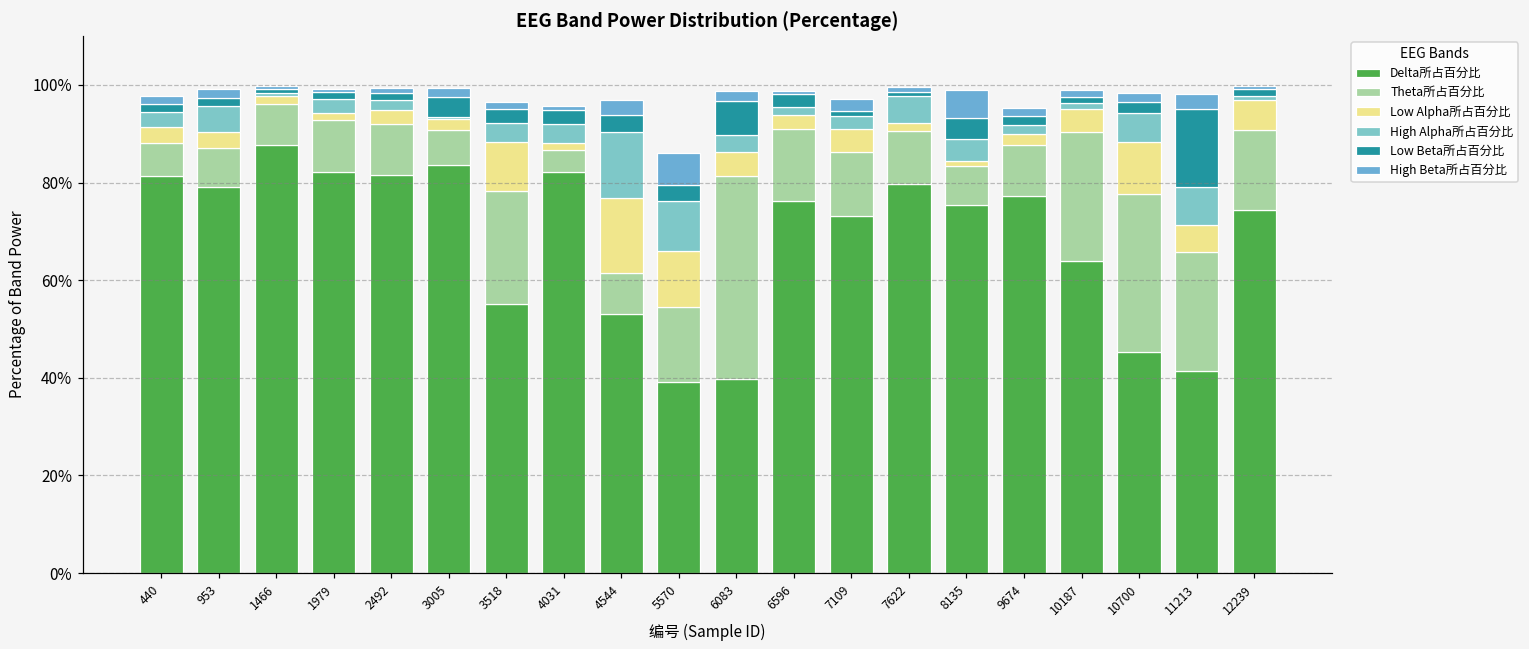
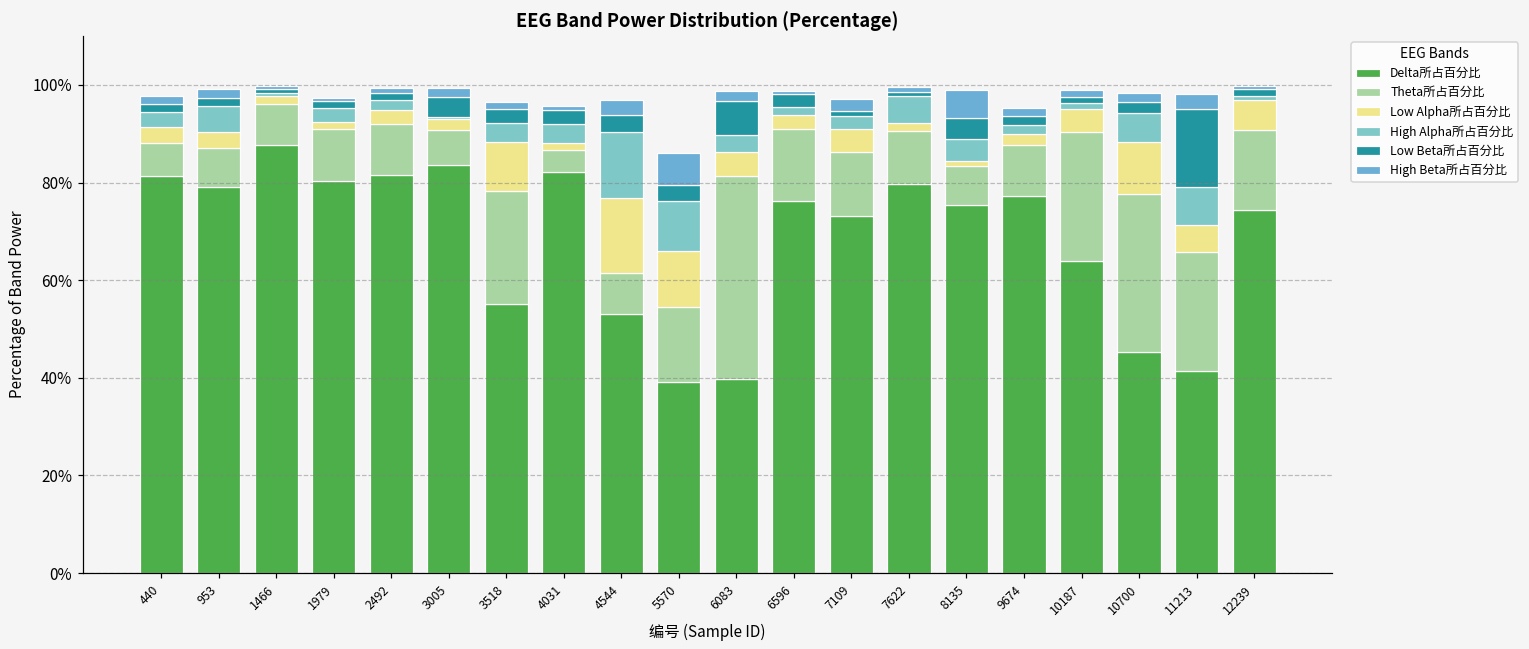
  {
    "Delta所占百分比": {
      "440": "81%",
      "953": "79%",
      "1466": "88%",
-     "1979": "82%",
+     "1979": "80%",
      "2492": "82%",
      "3005": "84%",
      "3518": "55%",
      "4031": "82%",
      "4544": "53%",
      "5570": "39%",
      "6083": "40%",
      "6596": "76%",
      "7109": "73%",
      "7622": "80%",
      "8135": "76%",
      "9674": "77%",
      "10187": "64%",
      "10700": "45%",
      "11213": "41%",
      "12239": "74%"
    },
    "Low Alpha所占百分比": {
      "440": "3%",
      "953": "3%",
      "1466": "2%",
      "1979": "1%",
      "2492": "3%",
      "3005": "2%",
      "3518": "10%",
      "4031": "1%",
      "4544": "15%",
      "5570": "11%",
      "6083": "5%",
      "6596": "3%",
      "7109": "5%",
      "7622": "2%",
      "8135": "1%",
      "9674": "2%",
      "10187": "5%",
      "10700": "11%",
      "11213": "6%",
      "12239": "6%"
    },
    "Low Beta所占百分比": {
      "440": "2%",
      "953": "2%",
      "1466": "1%",
      "1979": "1%",
      "2492": "2%",
      "3005": "4%",
      "3518": "3%",
      "4031": "3%",
      "4544": "4%",
      "5570": "3%",
      "6083": "7%",
      "6596": "3%",
      "7109": "1%",
      "7622": "1%",
      "8135": "4%",
      "9674": "2%",
      "10187": "1%",
      "10700": "2%",
      "11213": "16%",
      "12239": "1%"
    }
  }
